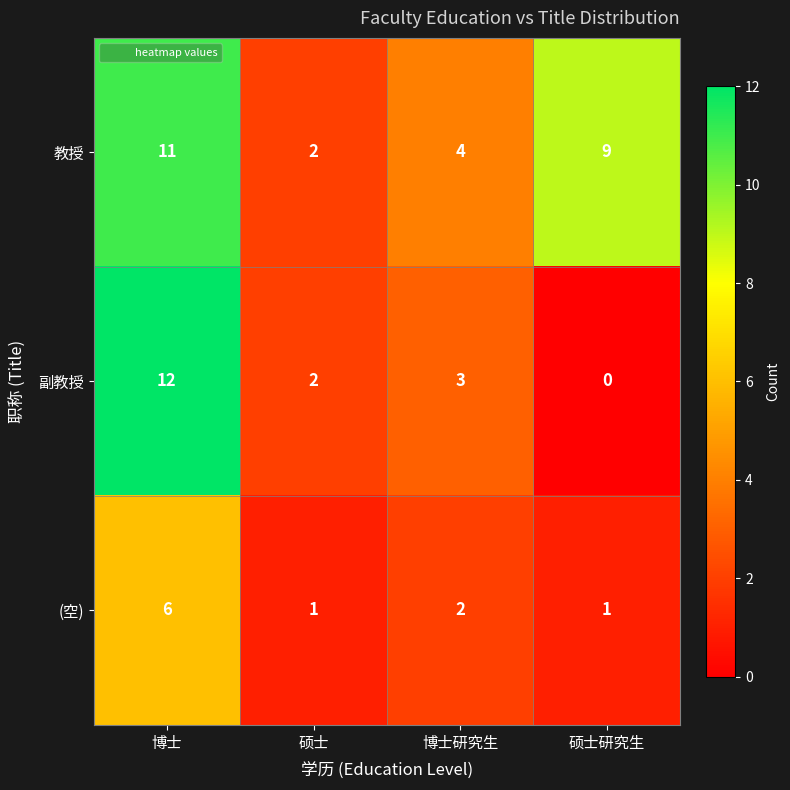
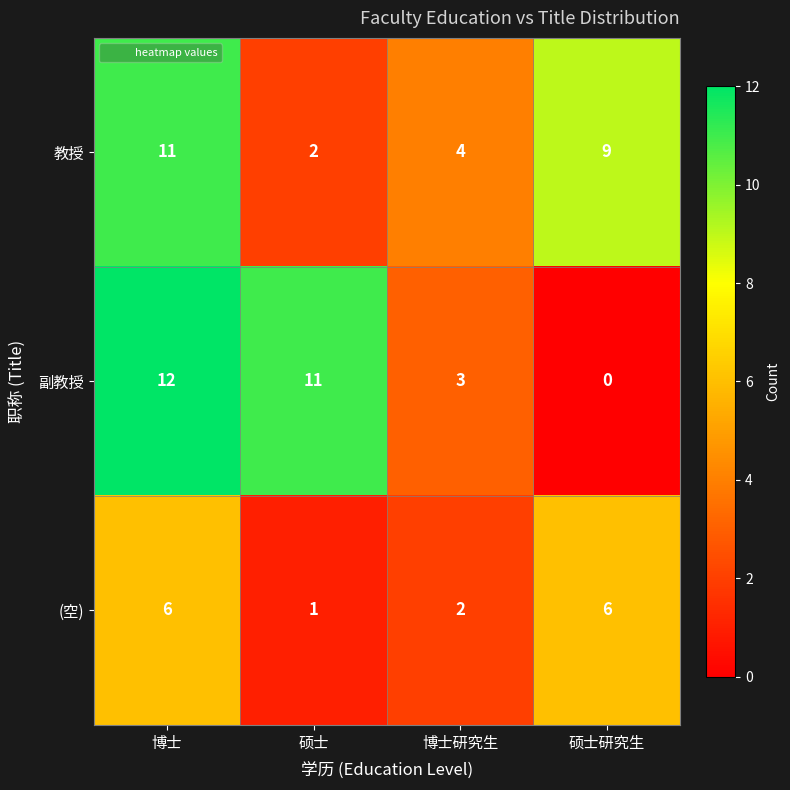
  {
    "教授": {
      "博士": 11,
      "硕士": 2,
      "博士研究生": 4,
      "硕士研究生": 9
    },
    "副教授": {
      "博士": 12,
-     "硕士": 2,
+     "硕士": 11,
      "博士研究生": 3,
      "硕士研究生": 0
    },
    "(空)": {
      "博士": 6,
      "硕士": 1,
      "博士研究生": 2,
-     "硕士研究生": 1
+     "硕士研究生": 6
    }
  }
